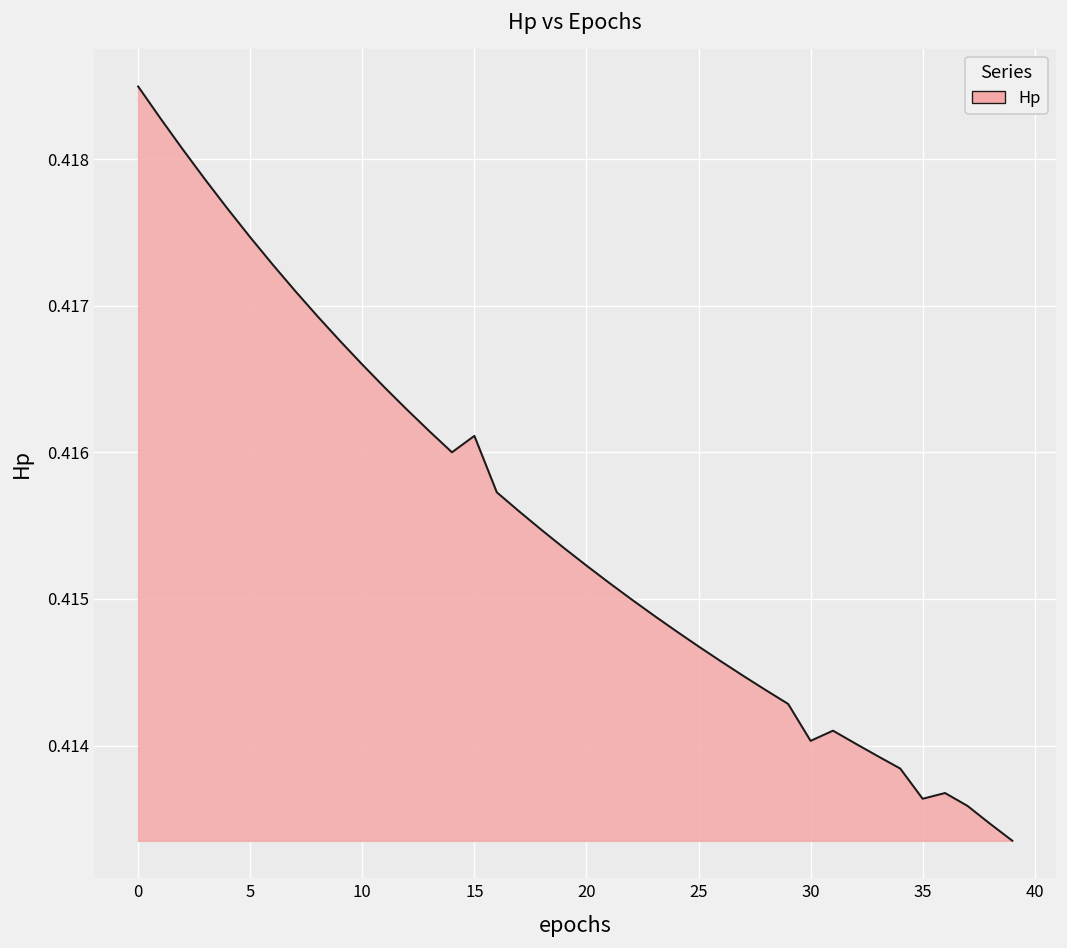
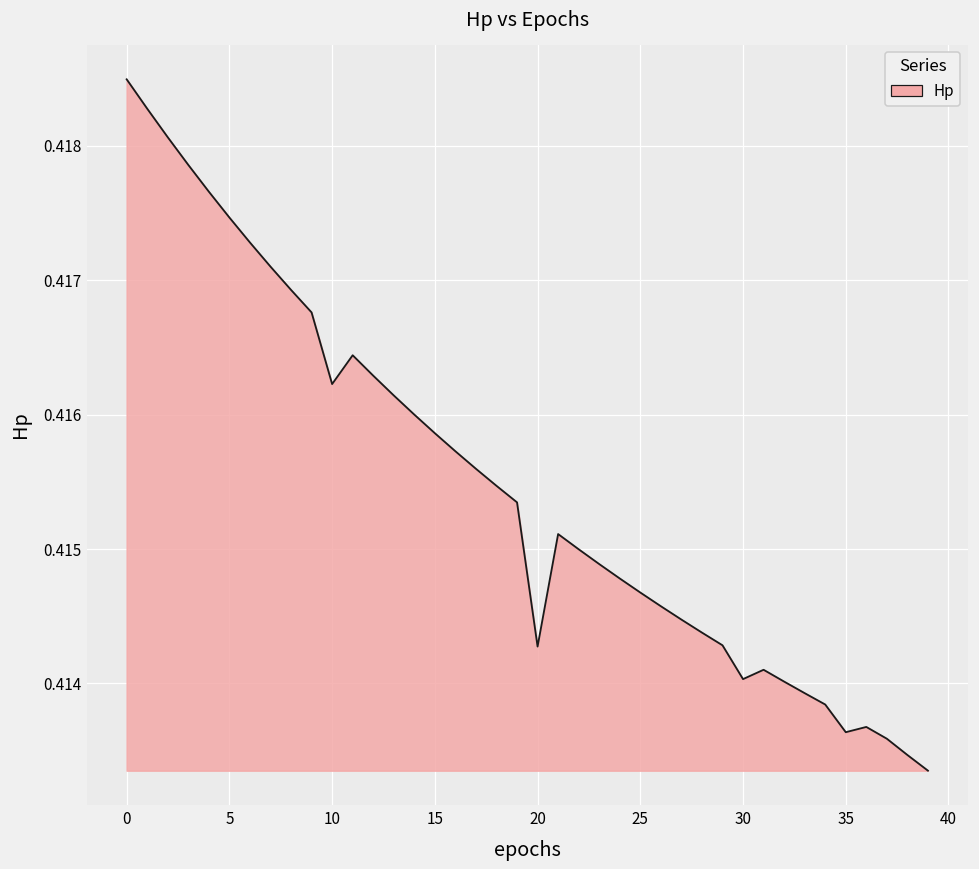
  {
    "0": 0.41849,
    "5": 0.41747,
-   "10": 0.41660,
-   "15": 0.41611,
-   "20": 0.41523,
+   "10": 0.41623,
+   "15": 0.41586,
+   "20": 0.41427,
    "25": 0.41468,
    "30": 0.41403,
    "35": 0.41364
  }
